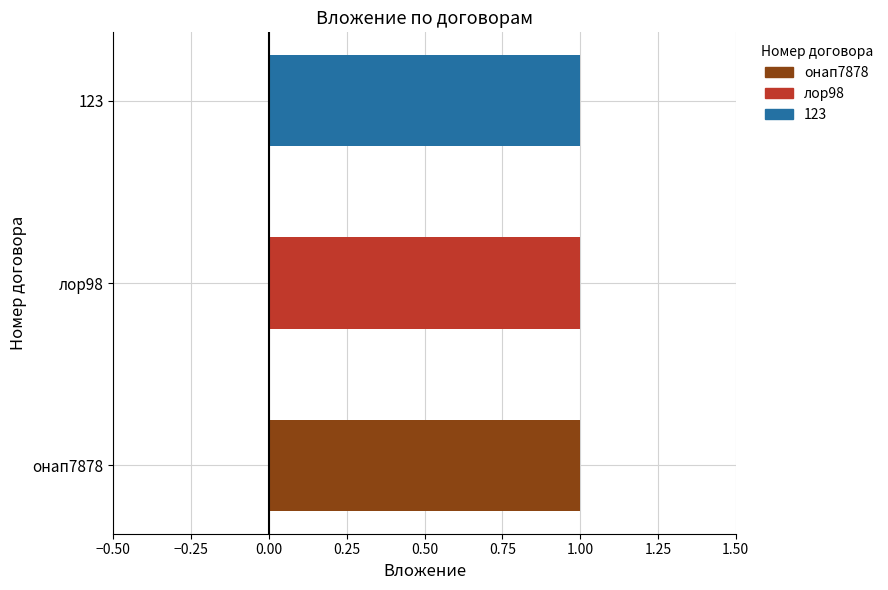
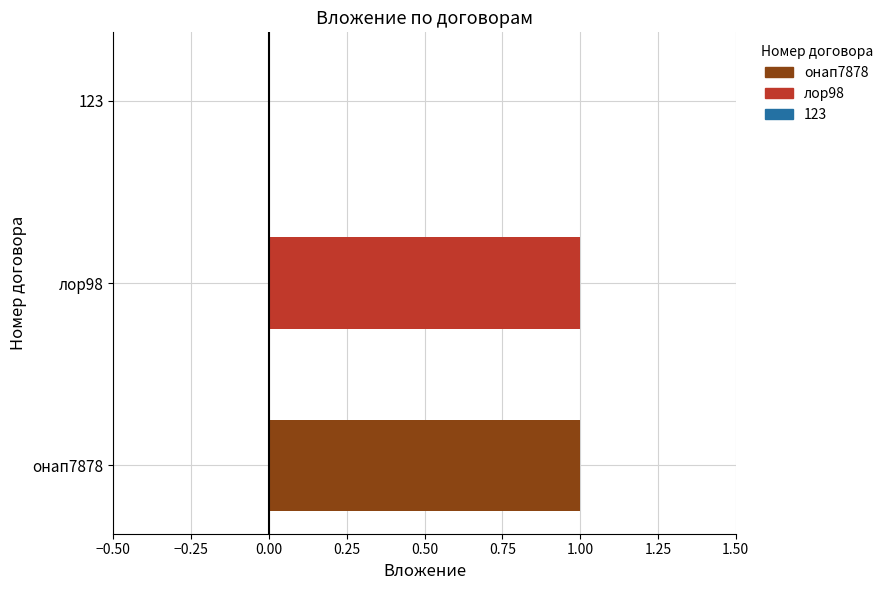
  {
-   "123": 1,
+   "123": 0,
    "лор98": 1,
    "онап7878": 1
  }
